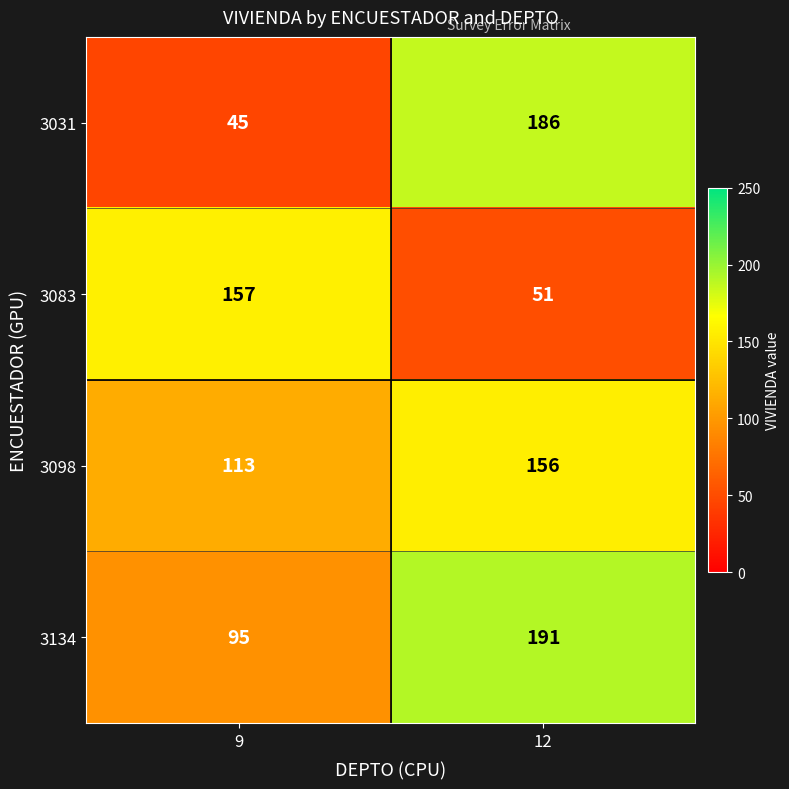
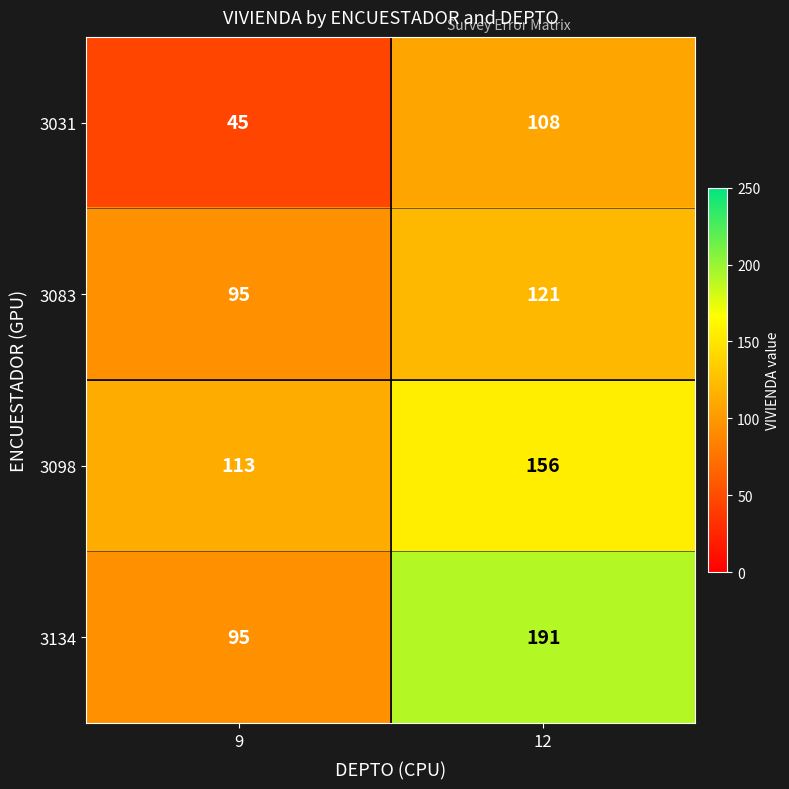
  {
    "3031": {
      "9": 45,
-     "12": 186
+     "12": 108
    },
    "3083": {
-     "9": 157,
-     "12": 51
+     "9": 95,
+     "12": 121
    },
    "3098": {
      "9": 113,
      "12": 156
    },
    "3134": {
      "9": 95,
      "12": 191
    }
  }
